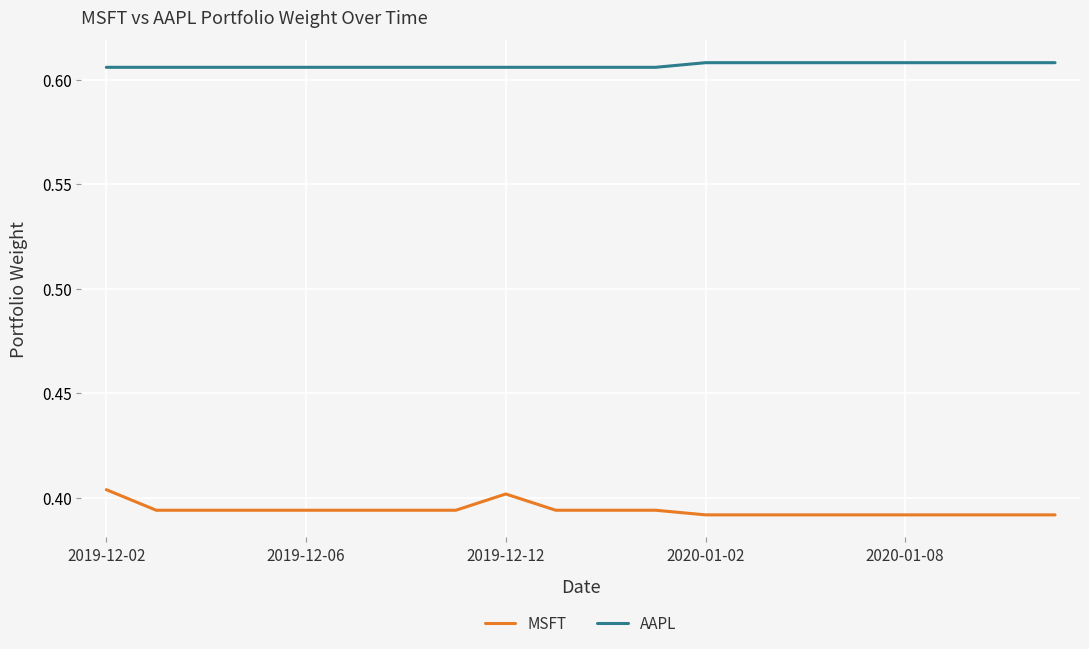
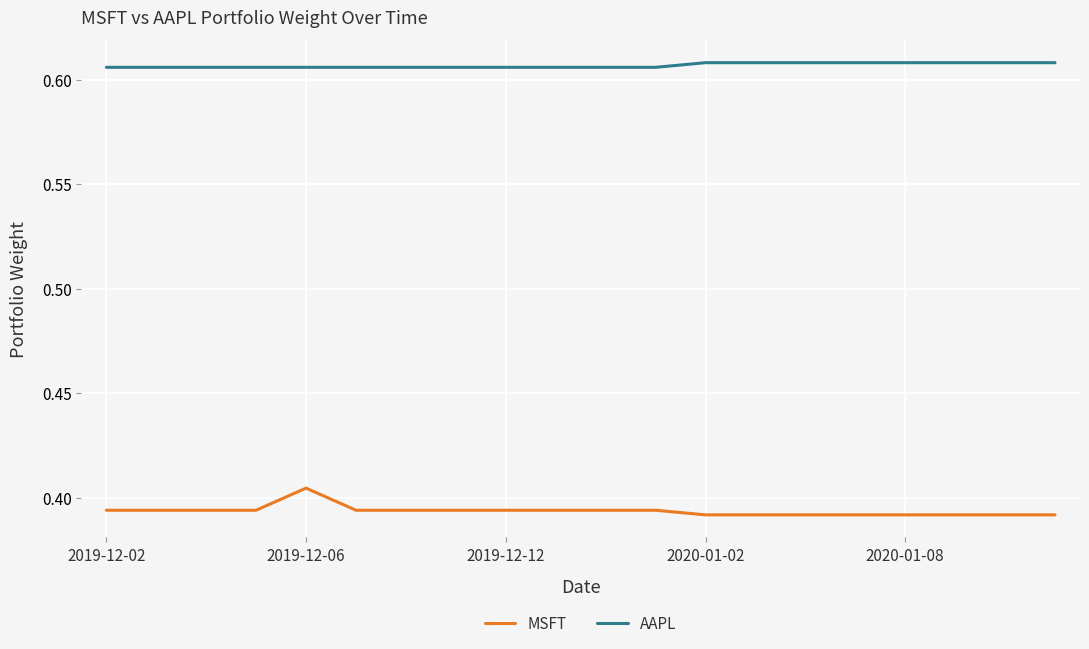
  {
    "MSFT": {
-     "2019-12-02": 0.404,
-     "2019-12-06": 0.394,
-     "2019-12-12": 0.402,
+     "2019-12-02": 0.394,
+     "2019-12-06": 0.405,
+     "2019-12-12": 0.394,
      "2020-01-02": 0.392,
      "2020-01-08": 0.392
    },
    "AAPL": {
      "2019-12-02": 0.606,
      "2019-12-06": 0.606,
      "2019-12-12": 0.606,
      "2020-01-02": 0.608,
      "2020-01-08": 0.608
    }
  }
